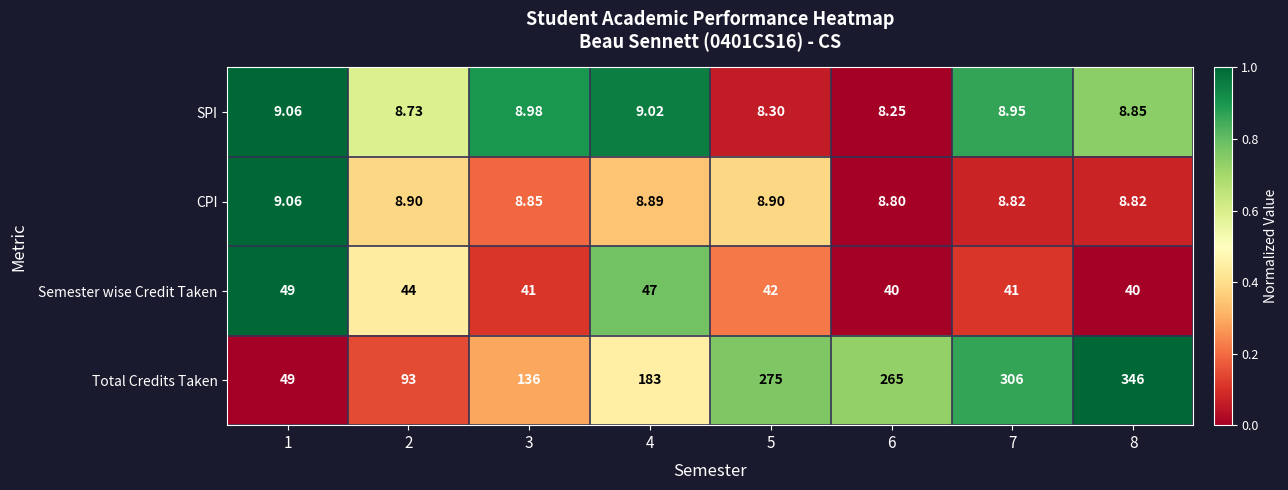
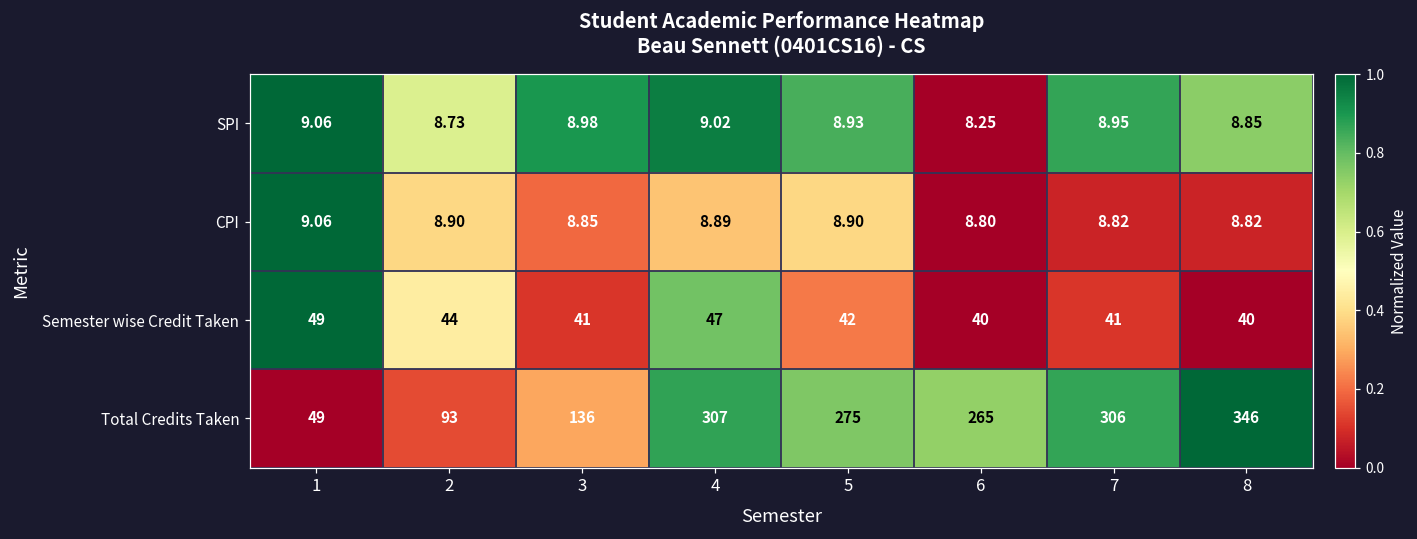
  {
    "SPI": {
      "1": 9.06,
      "2": 8.73,
      "3": 8.98,
      "4": 9.02,
-     "5": 8.30,
+     "5": 8.93,
      "6": 8.25,
      "7": 8.95,
      "8": 8.85
    },
    "CPI": {
      "1": 9.06,
      "2": 8.90,
      "3": 8.85,
      "4": 8.89,
      "5": 8.90,
      "6": 8.80,
      "7": 8.82,
      "8": 8.82
    },
    "Semester wise Credit Taken": {
      "1": 49,
      "2": 44,
      "3": 41,
      "4": 47,
      "5": 42,
      "6": 40,
      "7": 41,
      "8": 40
    },
    "Total Credits Taken": {
      "1": 49,
      "2": 93,
      "3": 136,
-     "4": 183,
+     "4": 307,
      "5": 275,
      "6": 265,
      "7": 306,
      "8": 346
    }
  }
